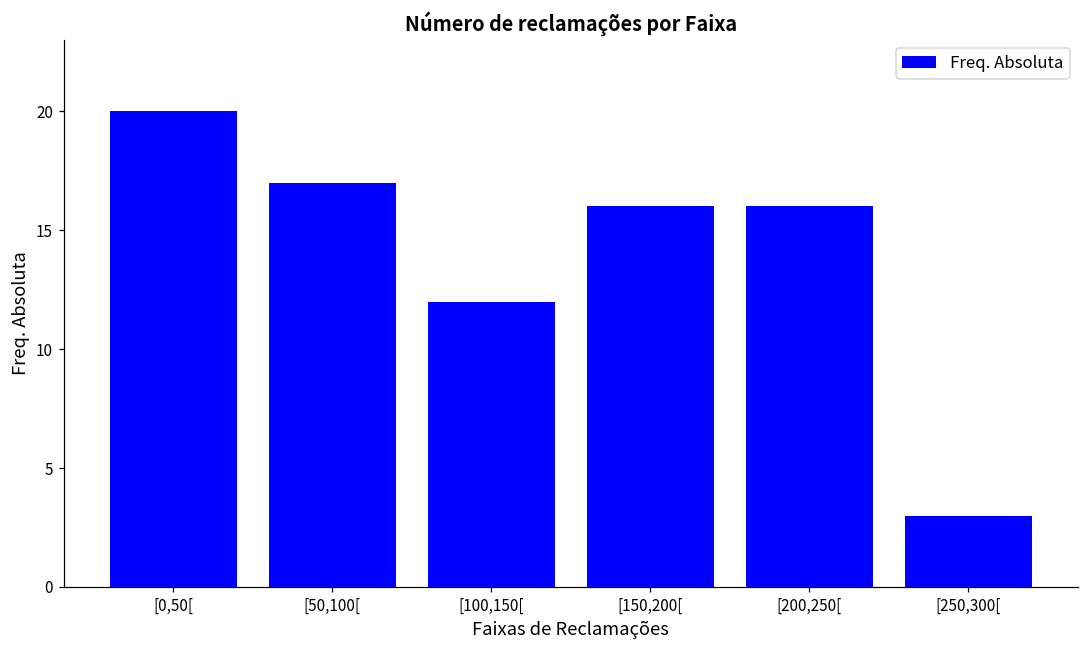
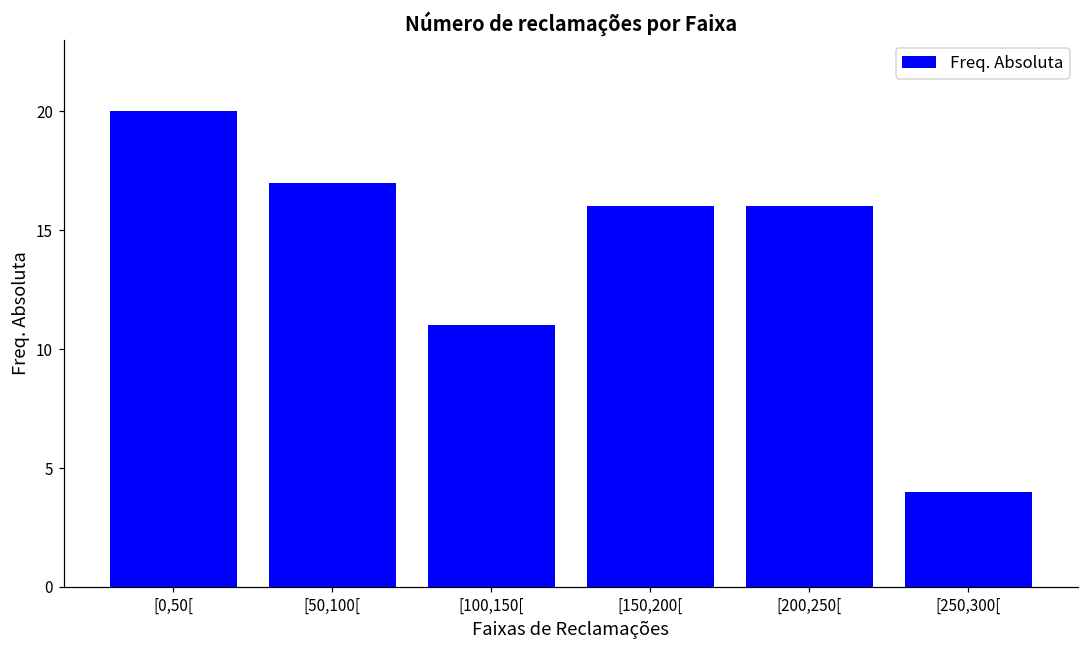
  {
    "[0,50[": 20,
    "[50,100[": 17,
-   "[100,150[": 12,
+   "[100,150[": 11,
    "[150,200[": 16,
    "[200,250[": 16,
-   "[250,300[": 3
+   "[250,300[": 4
  }
